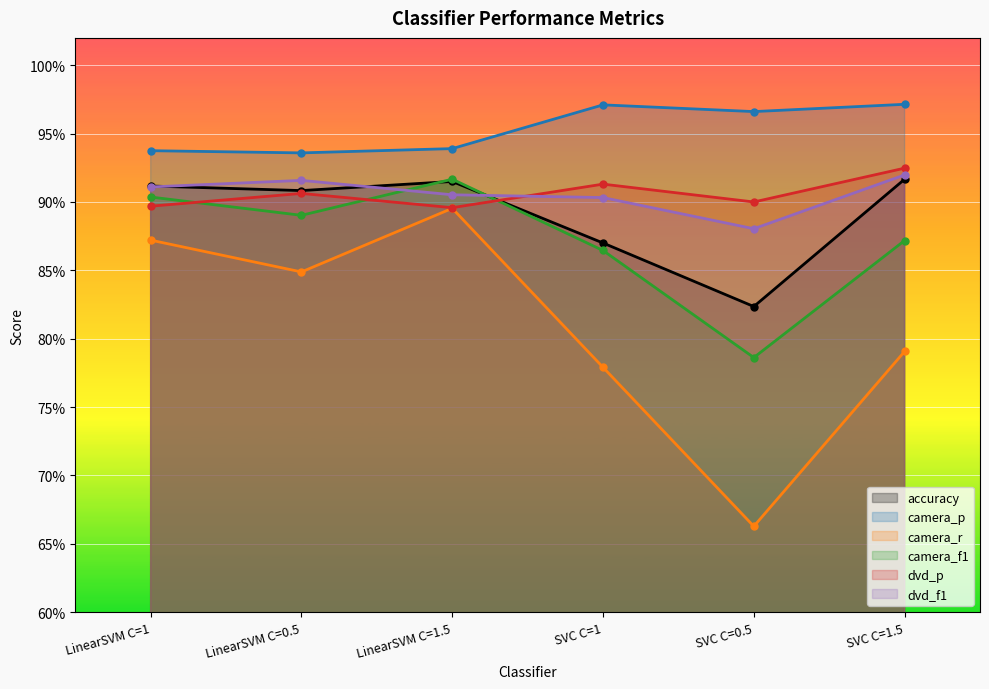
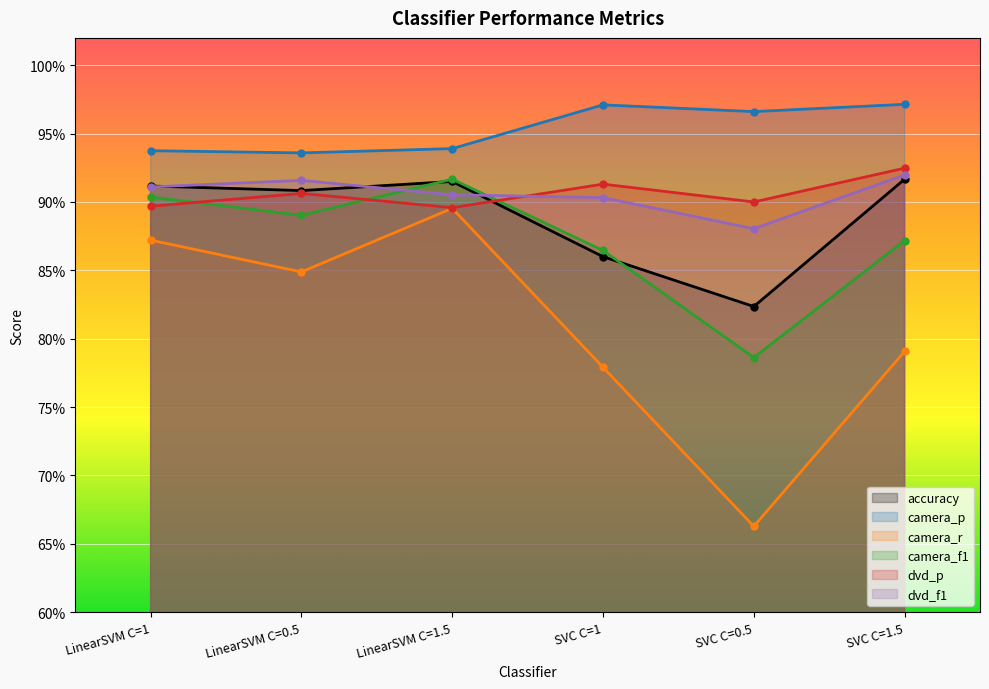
  {
    "accuracy": {
      "LinearSVM C=0.5": "90.8%",
-     "SVC C=1": "87.0%",
+     "SVC C=1": "86.0%",
      "SVC C=0.5": "82.4%",
      "SVC C=1.5": "91.7%"
    }
  }
